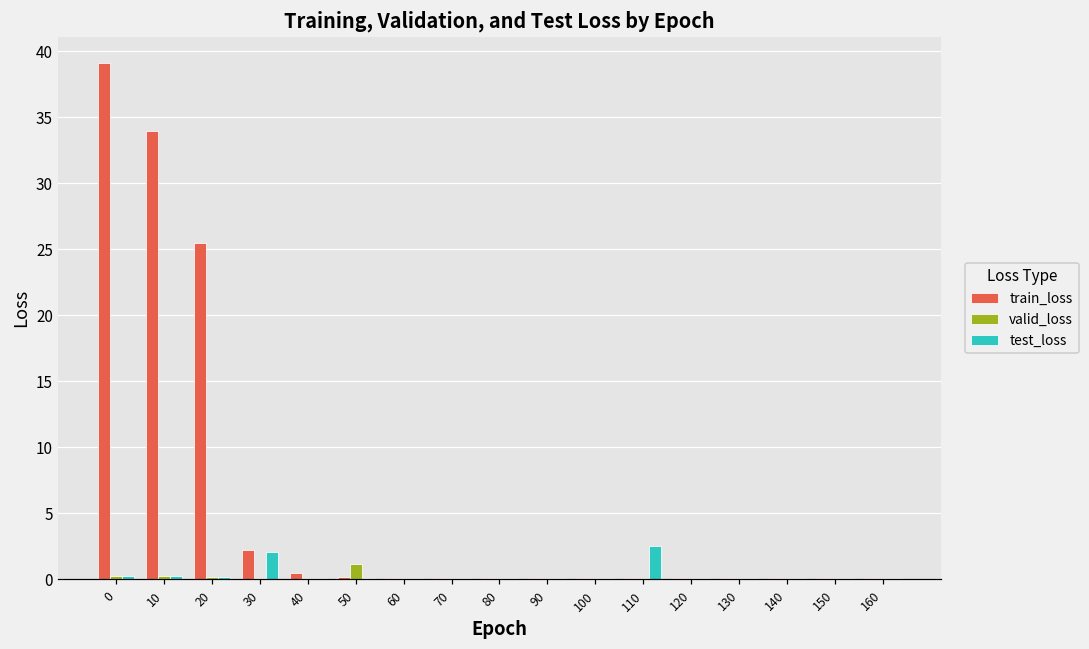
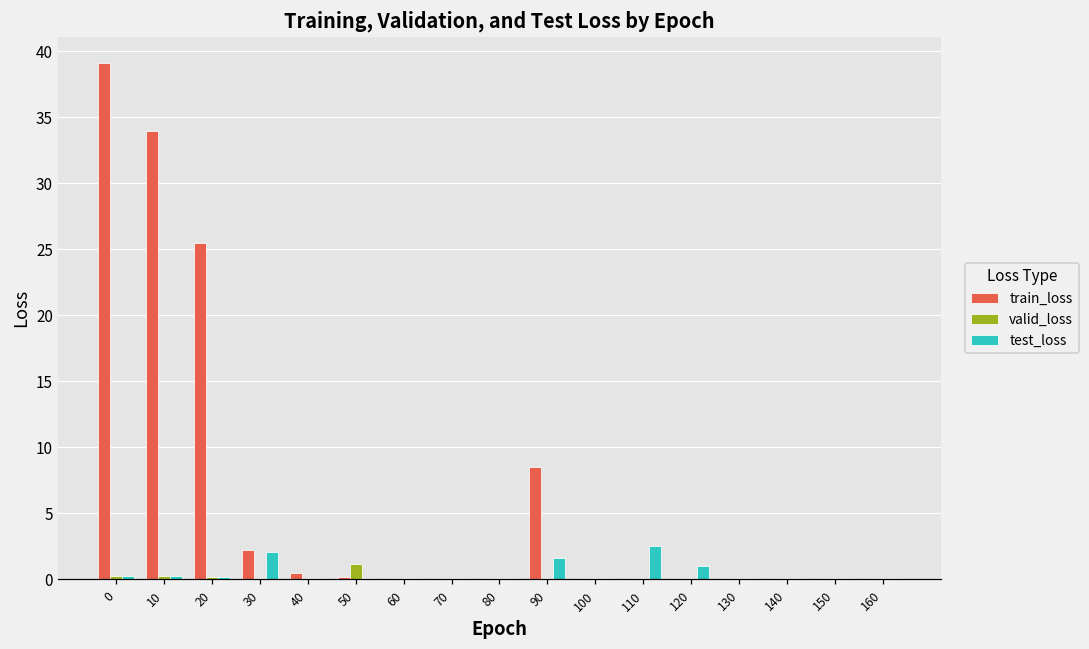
  {
    "train_loss": {
      "0": 39.1,
      "10": 34.0,
      "20": 25.5,
      "30": 2.2,
      "40": 0.5,
-     "90": 0.1
+     "90": 8.5
    },
    "valid_loss": {
      "0": 0.2,
      "10": 0.2,
      "50": 1.1
    },
    "test_loss": {
      "0": 0.2,
      "10": 0.2,
      "30": 2.1,
-     "90": 0.1,
+     "90": 1.6,
      "110": 2.5,
-     "120": 0.1
+     "120": 1.0
    }
  }
